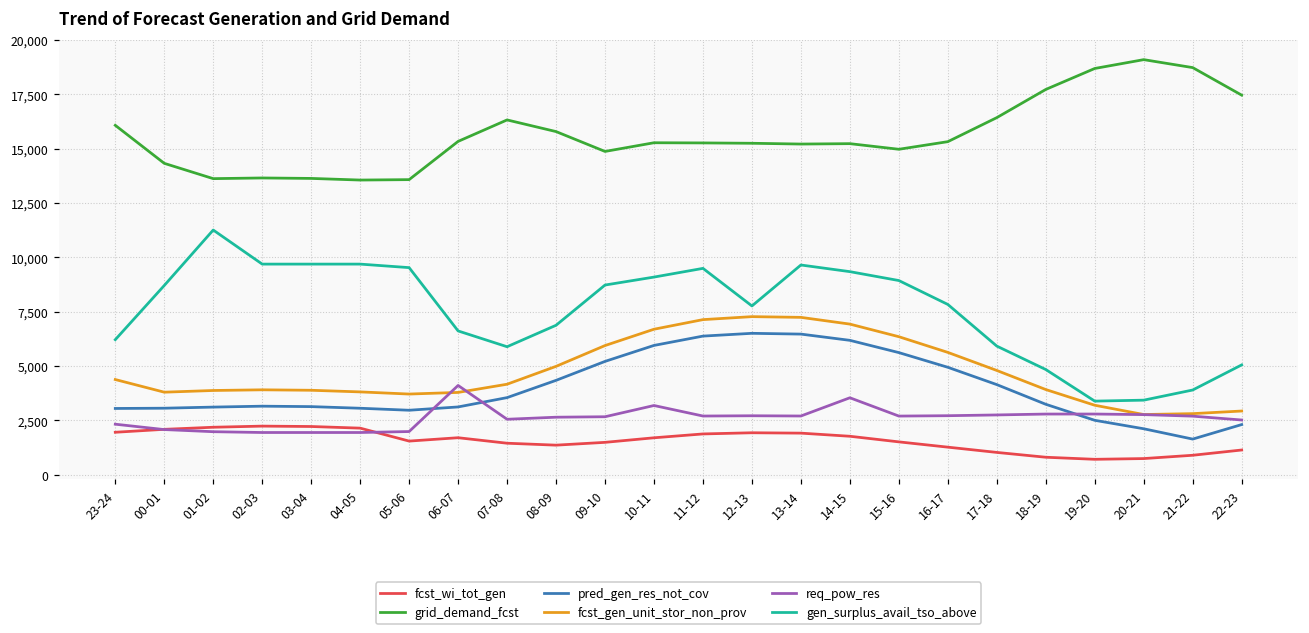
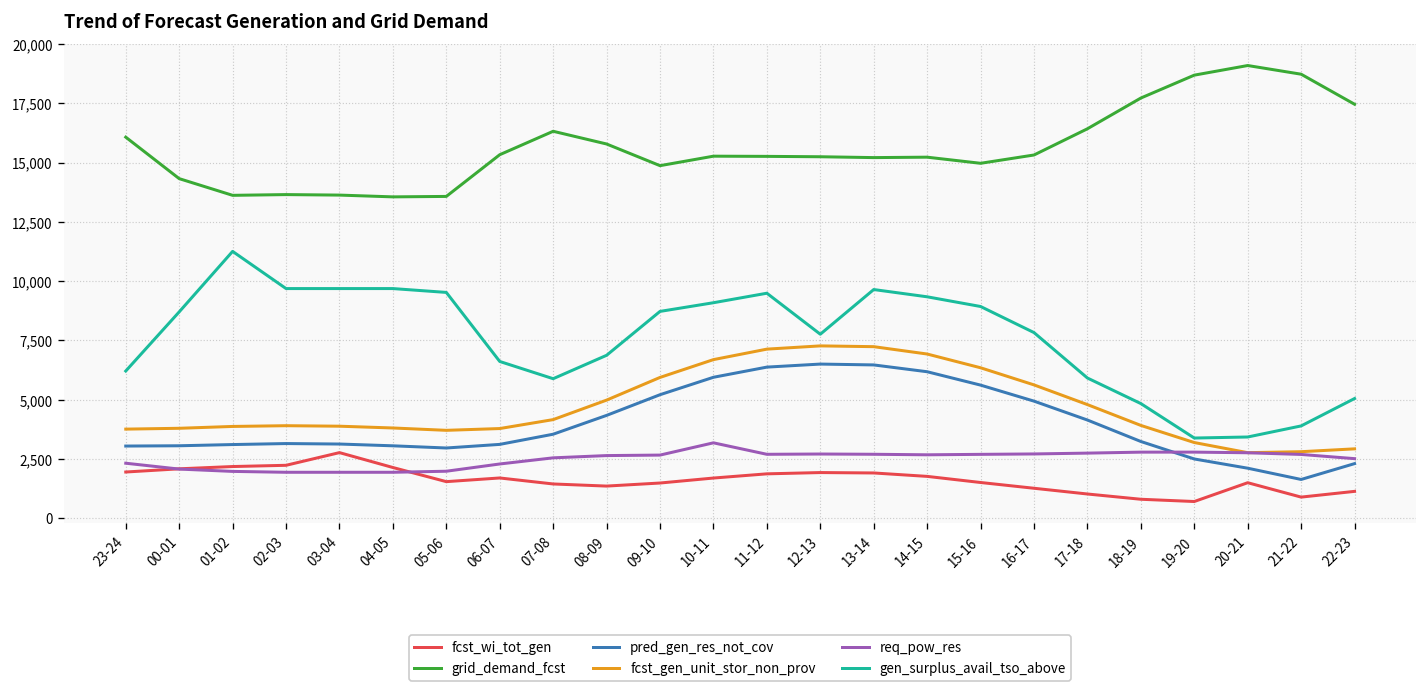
  {
    "fcst_wi_tot_gen": {
      "23-24": "2,000",
      "01-02": "2,200",
      "02-03": "2,200",
-     "03-04": "2,200",
+     "03-04": "2,800",
      "04-05": "2,100",
      "05-06": "1,500",
      "06-07": "1,700",
      "07-08": "1,400",
      "08-09": "1,400",
      "09-10": "1,500",
      "10-11": "1,700",
      "11-12": "1,900",
      "12-13": "1,900",
      "13-14": "1,900",
      "14-15": "1,800",
      "15-16": "1,500",
      "16-17": "1,300",
      "17-18": "1,000",
      "18-19": "800",
      "19-20": "700",
-     "20-21": "700",
+     "20-21": "1,500",
      "21-22": "900",
      "22-23": "1,100"
    },
    "grid_demand_fcst": {
      "23-24": "16,100",
      "00-01": "14,300",
      "01-02": "13,600",
      "02-03": "13,700",
      "03-04": "13,600",
      "04-05": "13,600",
      "05-06": "13,600",
      "06-07": "15,300",
      "07-08": "16,300",
      "08-09": "15,800",
      "09-10": "14,900",
      "10-11": "15,300",
      "11-12": "15,300",
      "12-13": "15,200",
      "13-14": "15,200",
      "14-15": "15,200",
      "15-16": "15,000",
      "16-17": "15,300",
      "17-18": "16,400",
      "18-19": "17,700",
      "19-20": "18,700",
      "20-21": "19,100",
      "21-22": "18,700",
      "22-23": "17,500"
    },
    "pred_gen_res_not_cov": {
      "23-24": "3,000",
      "00-01": "3,100",
      "01-02": "3,100",
      "02-03": "3,200",
      "03-04": "3,100",
      "04-05": "3,100",
      "05-06": "3,000",
      "06-07": "3,100",
      "07-08": "3,500",
      "08-09": "4,300",
      "09-10": "5,200",
      "10-11": "5,900",
      "11-12": "6,400",
      "12-13": "6,500",
      "13-14": "6,500",
      "14-15": "6,200",
      "15-16": "5,600",
      "16-17": "4,900",
      "17-18": "4,100",
      "18-19": "3,200",
      "19-20": "2,500",
      "20-21": "2,100",
      "21-22": "1,600",
      "22-23": "2,300"
    },
    "fcst_gen_unit_stor_non_prov": {
-     "23-24": "4,400",
+     "23-24": "3,800",
      "00-01": "3,800",
      "01-02": "3,900",
      "02-03": "3,900",
      "03-04": "3,900",
      "04-05": "3,800",
      "05-06": "3,700",
      "06-07": "3,800",
      "07-08": "4,200",
      "08-09": "5,000",
      "09-10": "5,900",
      "10-11": "6,700",
      "11-12": "7,100",
      "12-13": "7,300",
      "13-14": "7,200",
      "14-15": "6,900",
      "15-16": "6,300",
      "16-17": "5,600",
      "17-18": "4,800",
      "18-19": "3,900",
      "19-20": "3,200",
      "22-23": "2,900"
    },
    "req_pow_res": {
      "23-24": "2,300",
      "01-02": "2,000",
      "02-03": "1,900",
      "03-04": "1,900",
      "04-05": "1,900",
      "05-06": "2,000",
-     "06-07": "4,100",
+     "06-07": "2,300",
      "07-08": "2,600",
      "08-09": "2,600",
      "09-10": "2,700",
      "10-11": "3,200",
      "11-12": "2,700",
      "12-13": "2,700",
      "13-14": "2,700",
-     "14-15": "3,500",
+     "14-15": "2,700",
      "15-16": "2,700",
      "16-17": "2,700",
      "17-18": "2,800",
      "18-19": "2,800",
      "19-20": "2,800",
      "22-23": "2,500"
    },
    "gen_surplus_avail_tso_above": {
      "23-24": "6,200",
      "00-01": "8,700",
      "01-02": "11,300",
      "02-03": "9,700",
      "03-04": "9,700",
      "04-05": "9,700",
      "05-06": "9,500",
      "06-07": "6,600",
      "07-08": "5,900",
      "08-09": "6,900",
      "09-10": "8,700",
      "10-11": "9,100",
      "11-12": "9,500",
      "12-13": "7,800",
      "13-14": "9,600",
      "14-15": "9,300",
      "15-16": "8,900",
      "16-17": "7,800",
      "17-18": "5,900",
      "18-19": "4,800",
      "19-20": "3,400",
      "20-21": "3,400",
      "21-22": "3,900",
      "22-23": "5,100"
    }
  }
